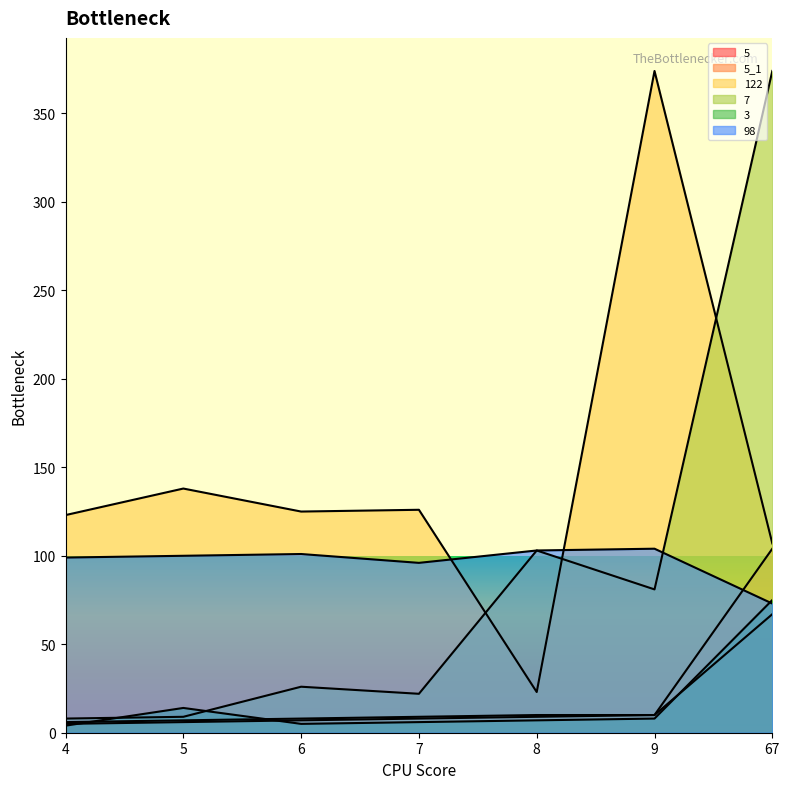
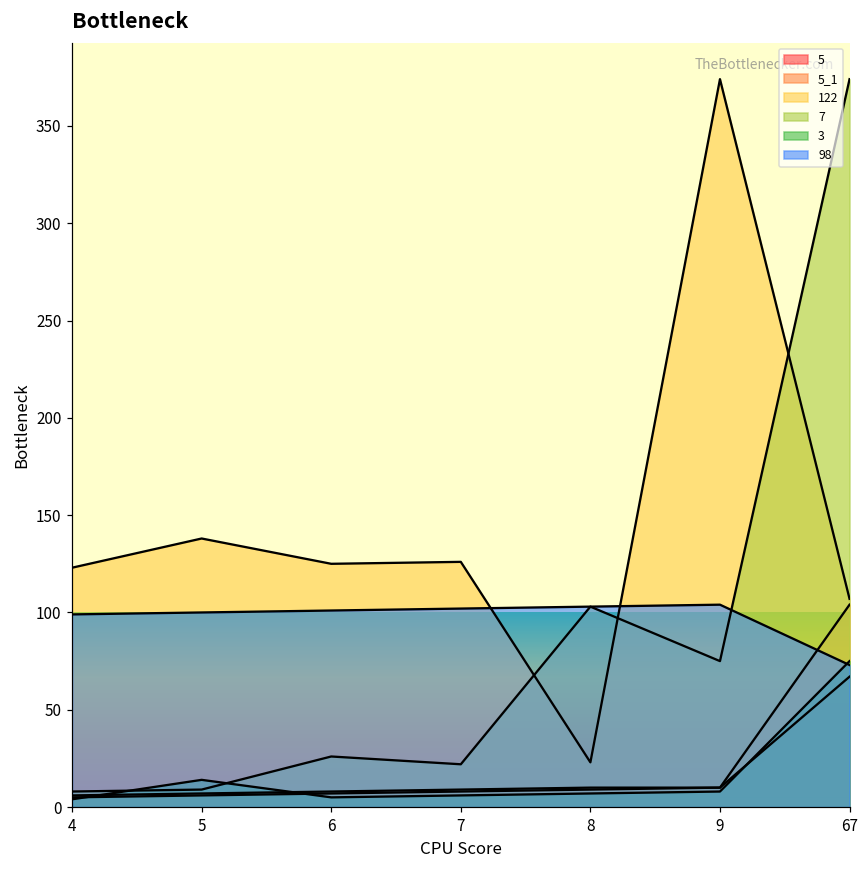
  {
    "5": {
      "67": 67
    },
    "5_1": {
      "67": 104
    },
    "122": {
      "4": 123,
      "5": 138,
      "6": 125,
      "7": 126,
      "8": 23,
      "9": 374,
      "67": 107
    },
    "7": {
      "4": 8,
      "5": 9,
      "6": 26,
      "7": 22,
-     "9": 81,
+     "9": 75,
      "67": 374
    },
    "3": {
      "5": 14,
      "6": 5,
      "7": 6,
      "8": 7,
      "9": 8,
      "67": 75
    },
    "98": {
      "4": 99,
      "5": 100,
      "6": 101,
-     "7": 96,
+     "7": 102,
      "9": 104,
      "67": 73
    }
  }
